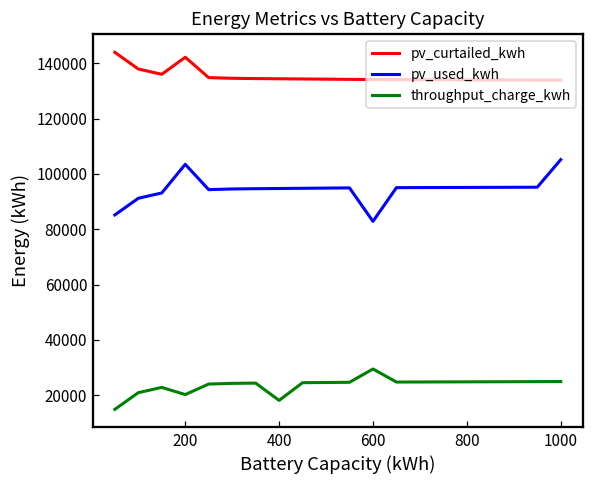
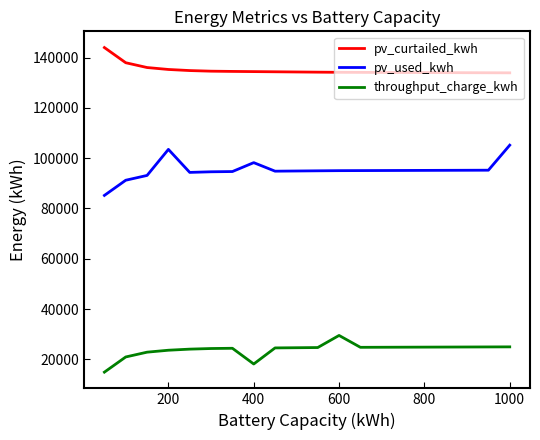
  {
    "pv_curtailed_kwh": {
-     "200": 142000,
+     "200": 135000,
      "400": 134000
    },
    "pv_used_kwh": {
      "200": 103000,
-     "400": 95000,
-     "600": 83000,
+     "400": 98000,
+     "600": 95000,
      "800": 95000,
      "1000": 105000
    },
    "throughput_charge_kwh": {
-     "200": 20000,
+     "200": 24000,
      "400": 18000,
      "600": 29000,
      "800": 25000,
      "1000": 25000
    }
  }
